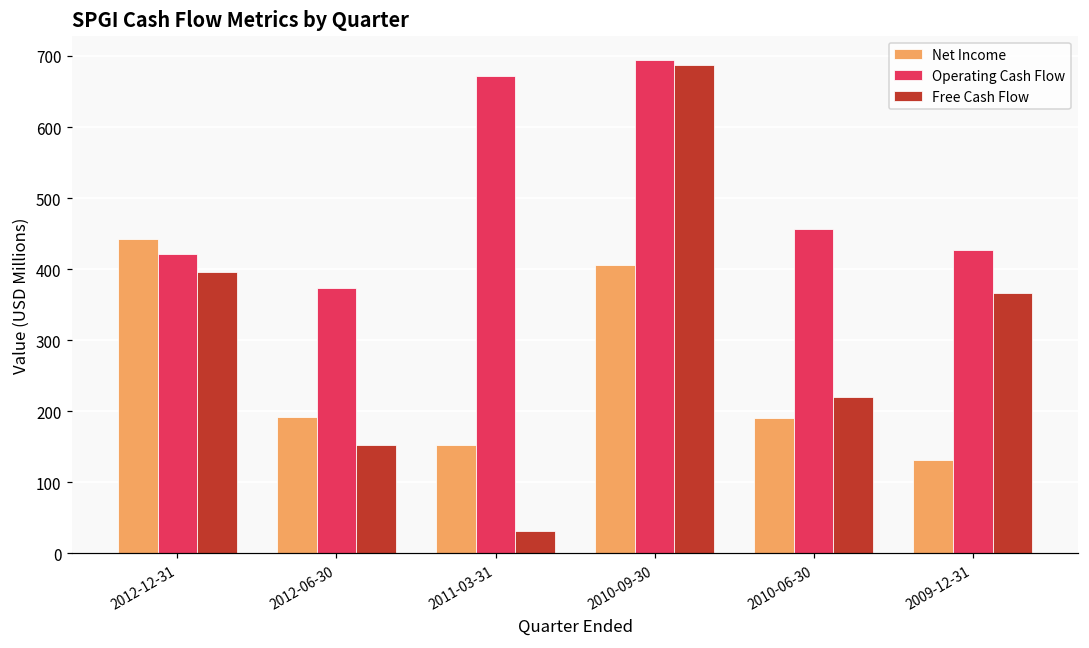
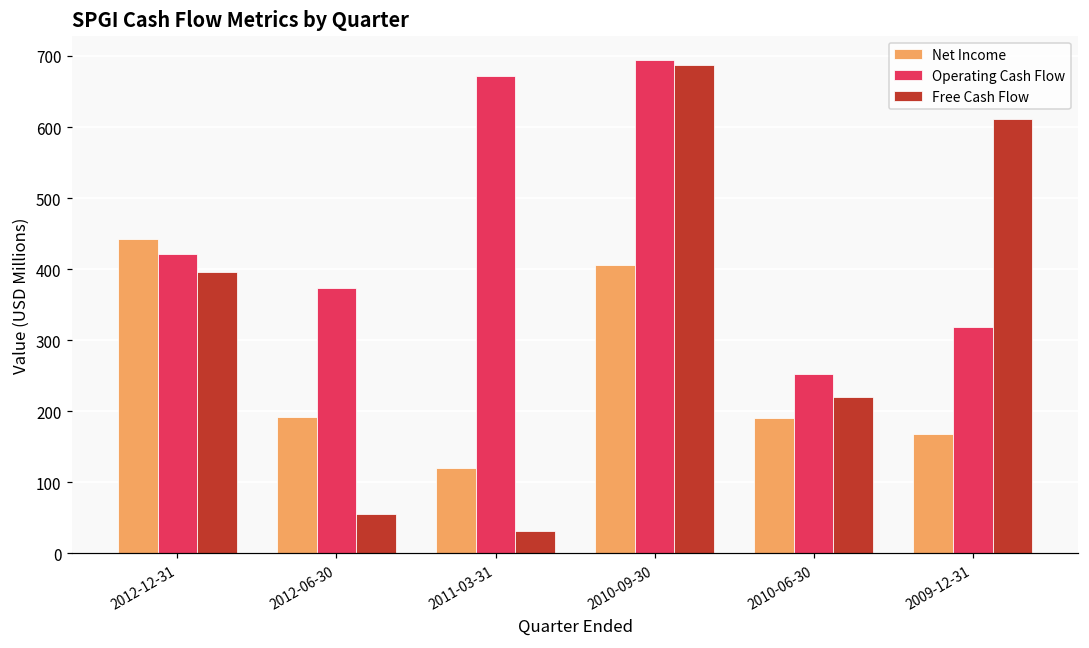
  {
    "Net Income": {
      "2012-12-31": 440,
      "2012-06-30": 190,
-     "2011-03-31": 150,
+     "2011-03-31": 120,
      "2010-09-30": 410,
      "2010-06-30": 190,
-     "2009-12-31": 130
+     "2009-12-31": 170
    },
    "Operating Cash Flow": {
      "2012-12-31": 420,
      "2012-06-30": 370,
      "2011-03-31": 670,
      "2010-09-30": 690,
-     "2010-06-30": 460,
-     "2009-12-31": 430
+     "2010-06-30": 250,
+     "2009-12-31": 320
    },
    "Free Cash Flow": {
      "2012-12-31": 400,
-     "2012-06-30": 150,
+     "2012-06-30": 60,
      "2011-03-31": 30,
      "2010-09-30": 690,
      "2010-06-30": 220,
-     "2009-12-31": 370
+     "2009-12-31": 610
    }
  }
